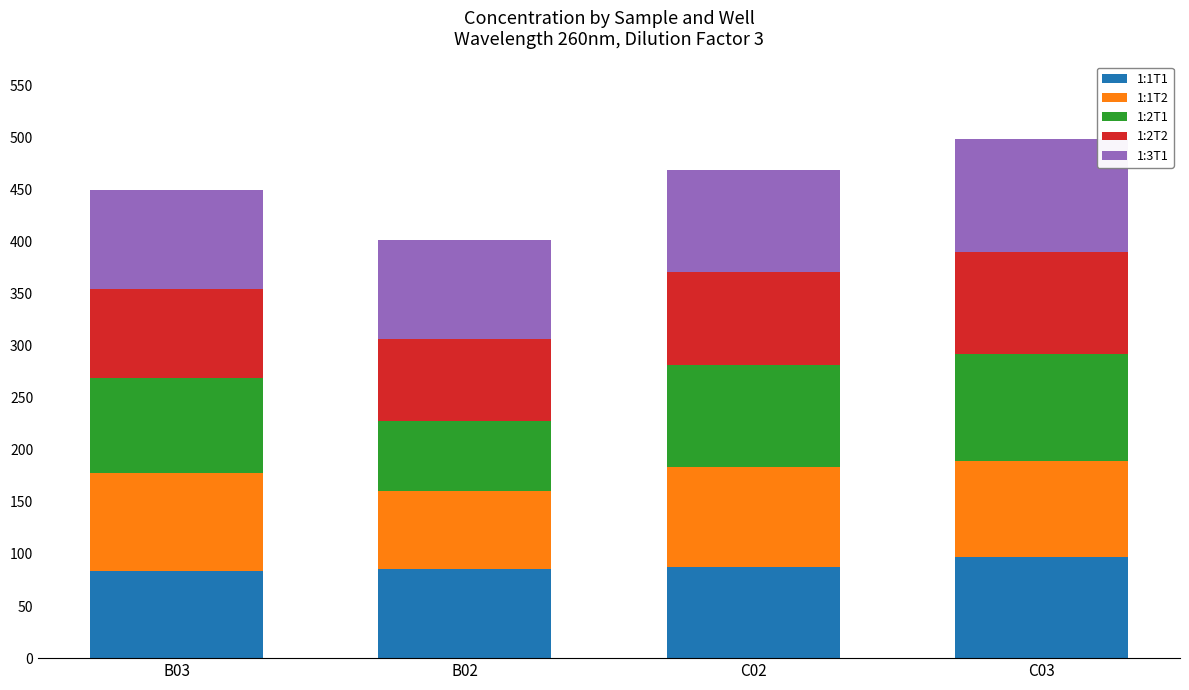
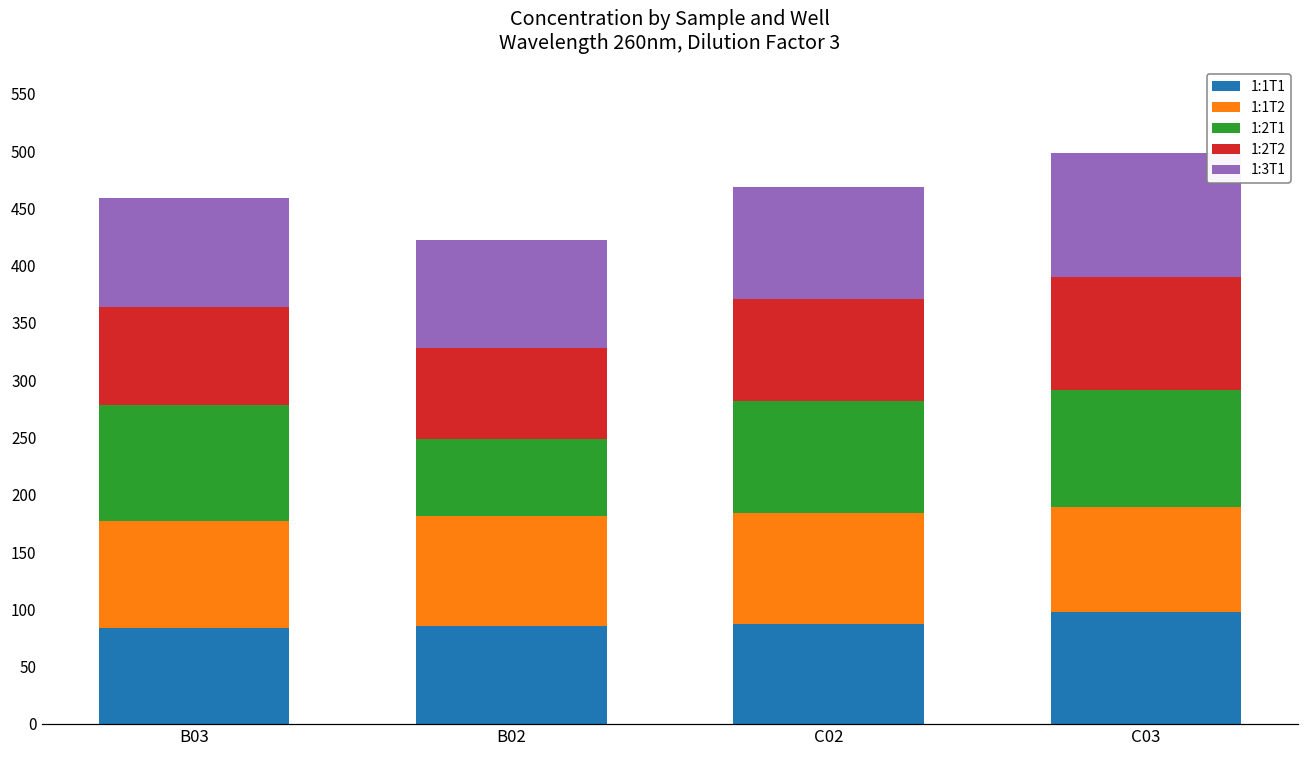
  {
    "1:1T1": {
      "B03": 84,
      "B02": 86,
      "C02": 88,
      "C03": 97
    },
    "1:1T2": {
      "B03": 94,
-     "B02": 75,
+     "B02": 96,
      "C02": 96,
      "C03": 92
    },
    "1:2T1": {
-     "B03": 92,
+     "B03": 101,
      "B02": 67,
      "C02": 98,
      "C03": 103
    },
    "1:2T2": {
      "B03": 86,
      "B02": 79,
      "C02": 89,
      "C03": 98
    },
    "1:3T1": {
      "B03": 95,
      "B02": 95,
      "C02": 97,
      "C03": 108
    }
  }
